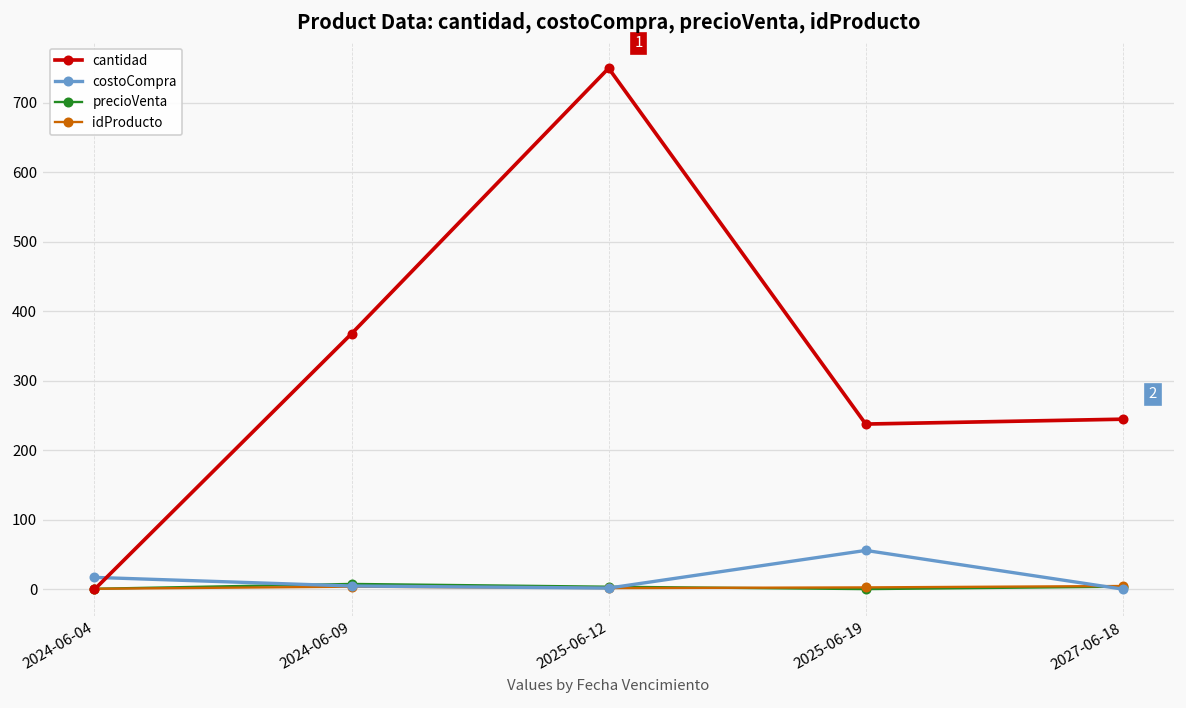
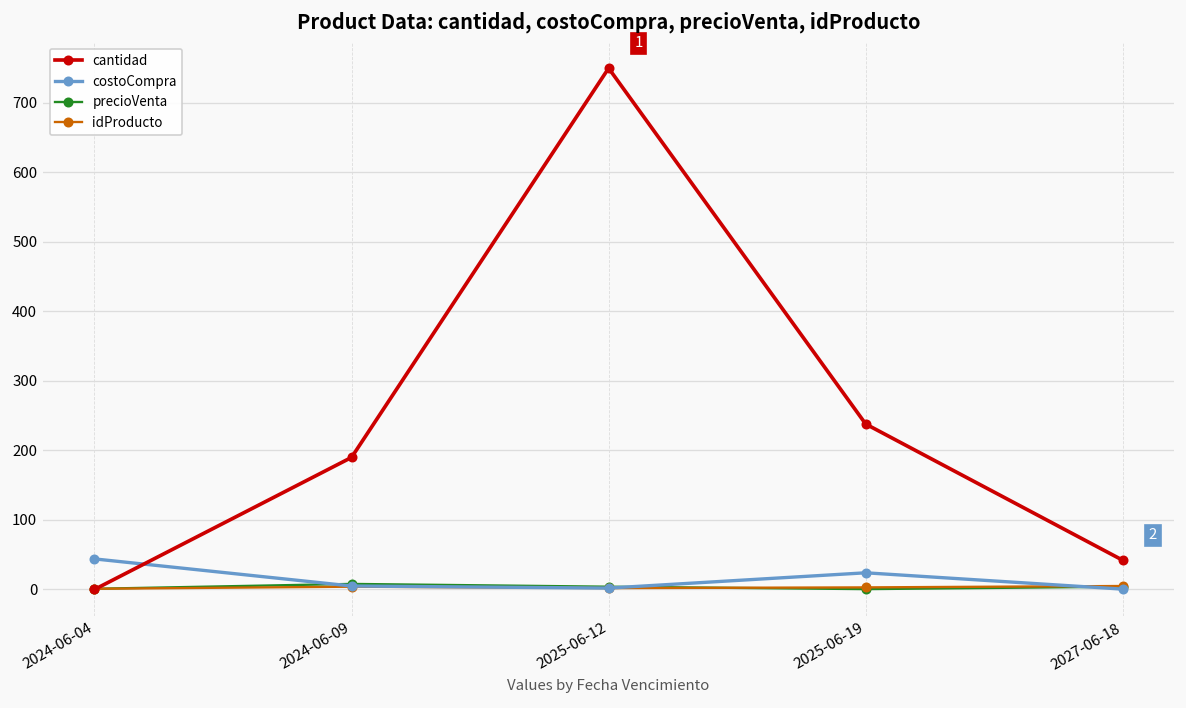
  {
    "cantidad": {
-     "2024-06-09": 370,
+     "2024-06-09": 190,
      "2025-06-12": 750,
      "2025-06-19": 240,
-     "2027-06-18": 250
+     "2027-06-18": 40
    },
    "costoCompra": {
-     "2024-06-04": 20,
-     "2025-06-19": 60
+     "2024-06-04": 40,
+     "2025-06-19": 20
    }
  }
